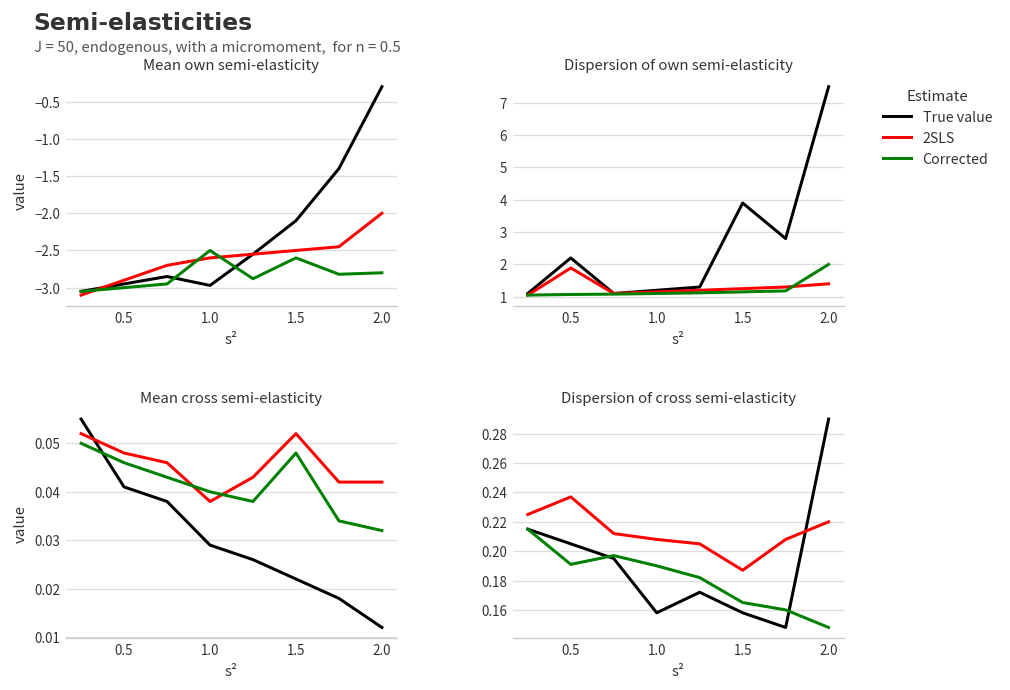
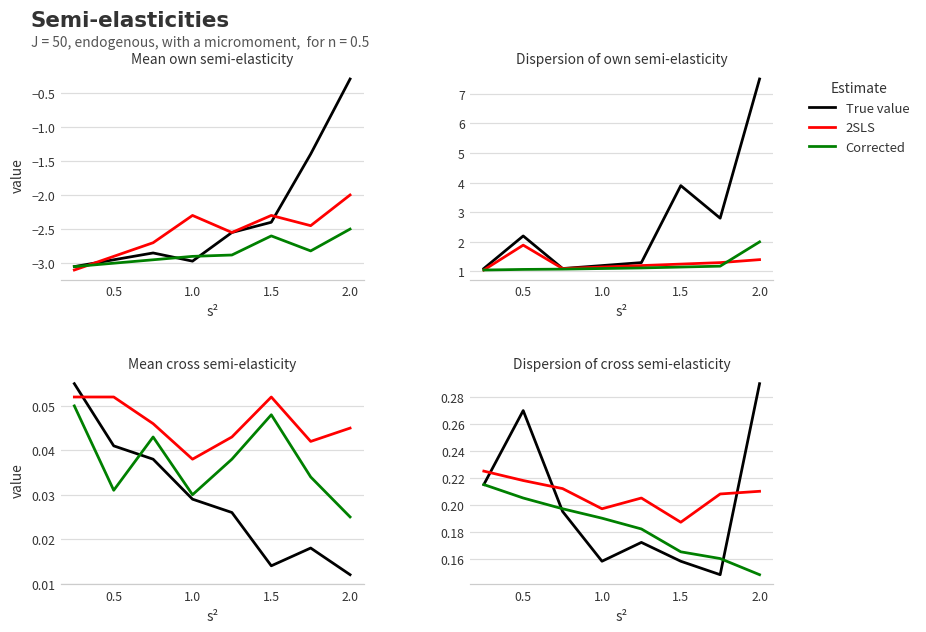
  {
    "Mean own semi-elasticity": {
      "True value": {
        "0.5": -3.0,
        "1.0": -3.0,
-       "1.5": -2.1,
+       "1.5": -2.4,
        "2.0": -0.3
      },
      "2SLS": {
        "0.5": -2.9,
-       "1.0": -2.6,
-       "1.5": -2.5,
+       "1.0": -2.3,
+       "1.5": -2.3,
        "2.0": -2.0
      },
      "Corrected": {
        "0.5": -3.0,
-       "1.0": -2.5,
+       "1.0": -2.9,
        "1.5": -2.6,
-       "2.0": -2.8
+       "2.0": -2.5
      }
    },
    "Dispersion of own semi-elasticity": {
      "True value": {
        "0.5": 2.2,
        "1.5": 3.9,
        "2.0": 7.5
      },
      "2SLS": {
        "0.5": 1.9,
        "1.5": 1.3,
        "2.0": 1.4
      },
      "Corrected": {
        "0.5": 1.1,
        "1.5": 1.2,
        "2.0": 2.0
      }
    },
    "Mean cross semi-elasticity": {
      "True value": {
        "0.5": 0.041,
        "1.0": 0.029,
-       "1.5": 0.022,
+       "1.5": 0.014,
        "2.0": 0.012
      },
      "2SLS": {
-       "0.5": 0.048,
+       "0.5": 0.052,
        "1.0": 0.038,
        "1.5": 0.052,
-       "2.0": 0.042
+       "2.0": 0.045
      },
      "Corrected": {
-       "0.5": 0.046,
-       "1.0": 0.04,
+       "0.5": 0.031,
+       "1.0": 0.03,
        "1.5": 0.048,
-       "2.0": 0.032
+       "2.0": 0.025
      }
    },
    "Dispersion of cross semi-elasticity": {
      "True value": {
-       "0.5": 0.205,
+       "0.5": 0.270,
        "1.0": 0.158,
        "1.5": 0.158,
        "2.0": 0.290
      },
      "2SLS": {
-       "0.5": 0.237,
-       "1.0": 0.208,
+       "0.5": 0.218,
+       "1.0": 0.197,
        "1.5": 0.187,
-       "2.0": 0.22
+       "2.0": 0.21
      },
      "Corrected": {
-       "0.5": 0.191,
+       "0.5": 0.205,
        "1.0": 0.190,
        "1.5": 0.165,
        "2.0": 0.148
      }
    }
  }
